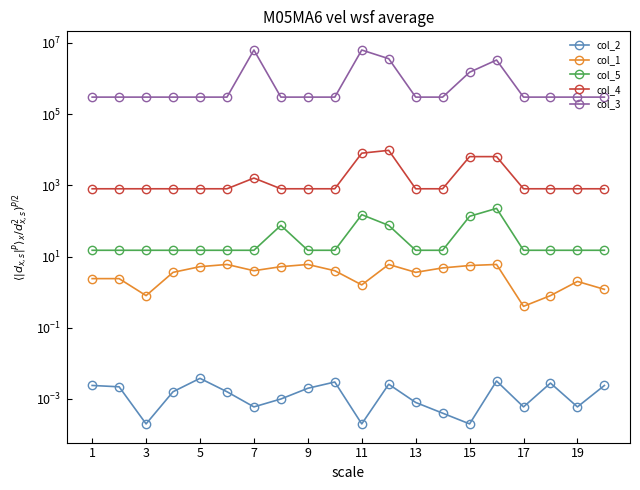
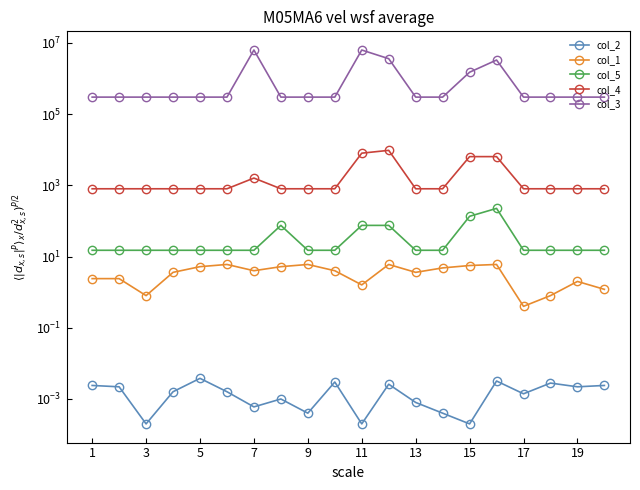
  {
    "col_2": {
      "1": 0.002,
      "3": 0.0002,
      "5": 0.004,
      "7": 0.0006,
-     "9": 0.002,
+     "9": 0.0004,
      "11": 0.0002,
      "13": 0.0008,
      "15": 0.0002,
-     "17": 0.0006,
-     "19": 0.0006
+     "17": 0.0014,
+     "19": 0.002
    },
    "col_1": {
      "1": 2,
      "3": 0.8,
      "5": 5,
      "7": 4,
      "9": 6,
      "11": 2,
      "13": 4,
      "15": 6,
      "17": 0.4,
      "19": 2
    },
    "col_5": {
      "1": 15,
      "3": 15,
      "5": 15,
      "7": 15,
      "9": 15,
-     "11": 150,
+     "11": 80,
      "13": 15,
      "15": 140,
      "17": 15,
      "19": 15
    },
    "col_4": {
      "1": 800,
      "3": 800,
      "5": 800,
      "7": 2000,
      "9": 800,
      "11": 8000,
      "13": 800,
      "15": 6000,
      "17": 800,
      "19": 800
    },
    "col_3": {
      "1": 300000,
      "3": 300000,
      "5": 300000,
      "7": 6000000,
      "9": 300000,
      "11": 6000000,
      "13": 300000,
      "15": 1500000,
      "17": 300000,
      "19": 300000
    }
  }
